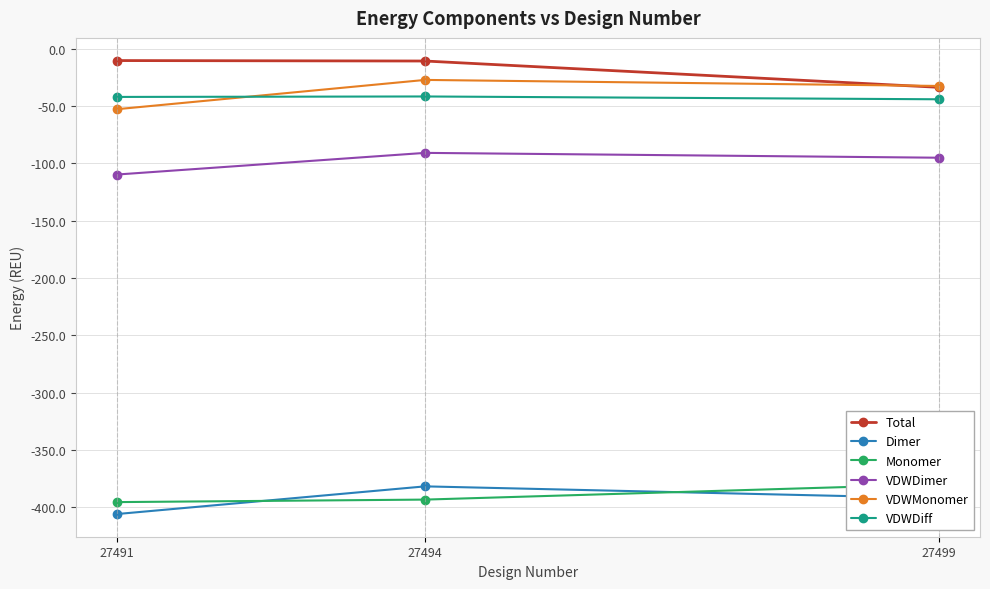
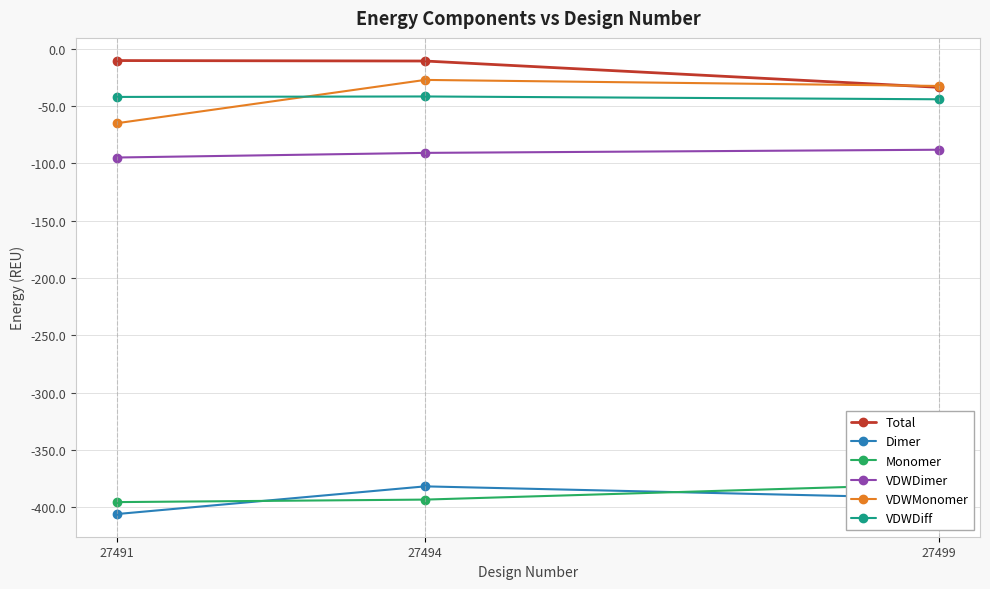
  {
    "Total": {
      "27491": -10,
      "27494": -11
    },
    "Dimer": {
      "27491": -406,
      "27494": -382
    },
    "VDWDimer": {
-     "27491": -110,
+     "27491": -95,
      "27494": -91,
-     "27499": -95
+     "27499": -88
    },
    "VDWMonomer": {
-     "27491": -53,
+     "27491": -65,
      "27494": -27
    }
  }
